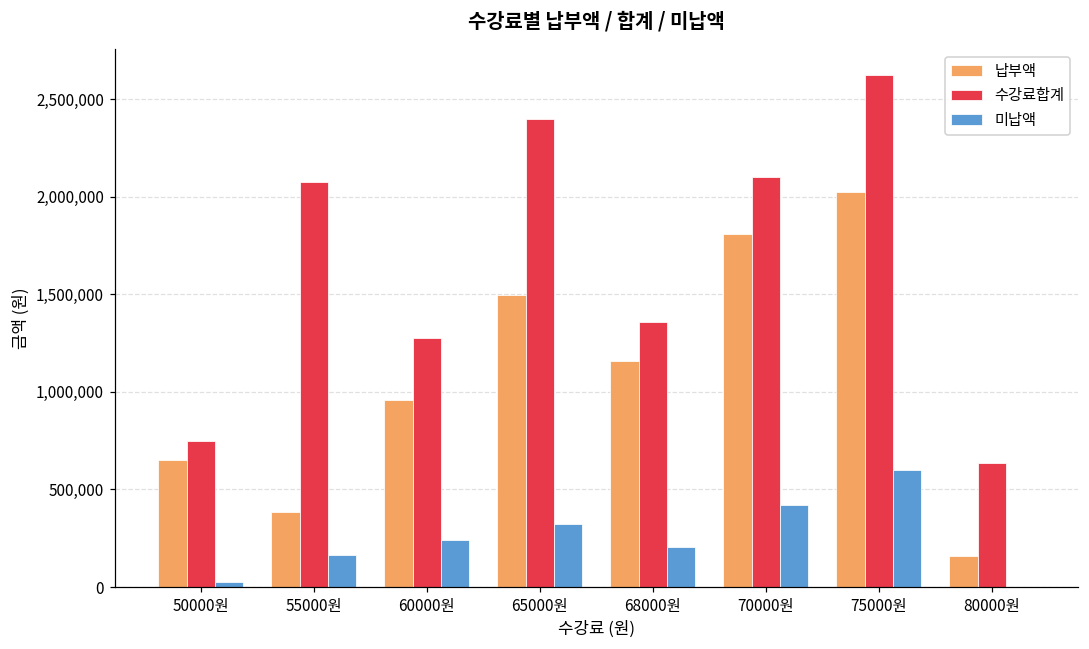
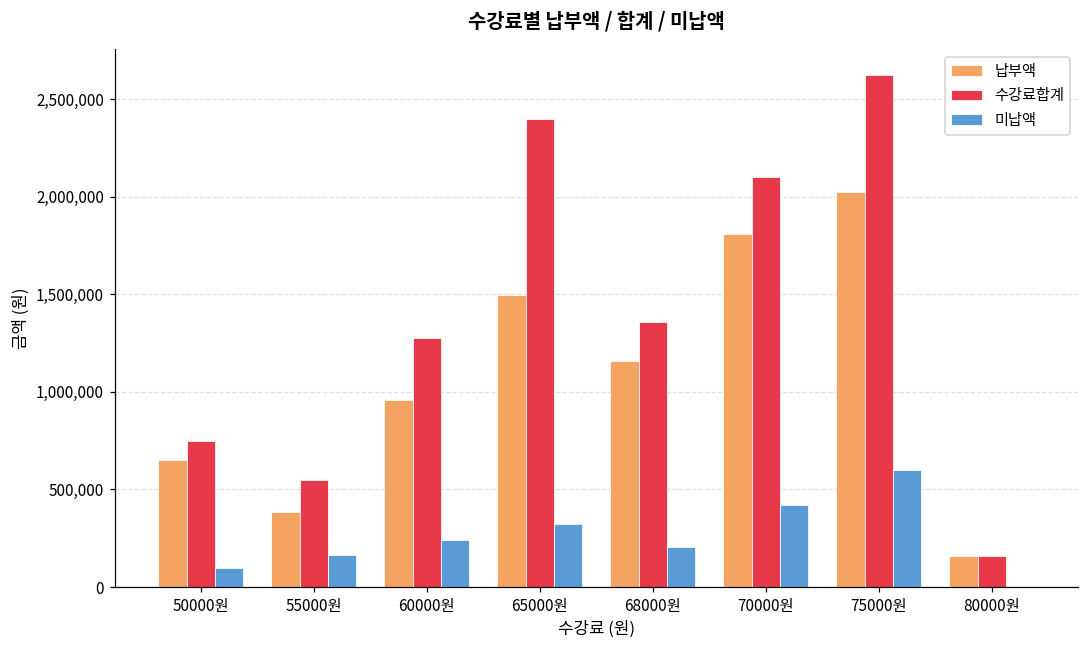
  {
    "납부액": {
      "50000원": "650,000",
      "55000원": "390,000",
      "60000원": "960,000",
      "65000원": "1,500,000",
      "68000원": "1,160,000",
      "70000원": "1,810,000",
      "75000원": "2,030,000",
      "80000원": "160,000"
    },
    "수강료합계": {
      "50000원": "750,000",
-     "55000원": "2,070,000",
+     "55000원": "550,000",
      "60000원": "1,270,000",
      "65000원": "2,400,000",
      "68000원": "1,360,000",
      "70000원": "2,100,000",
      "75000원": "2,630,000",
-     "80000원": "630,000"
+     "80000원": "160,000"
    },
    "미납액": {
-     "50000원": "30,000",
+     "50000원": "100,000",
      "55000원": "170,000",
      "60000원": "240,000",
      "65000원": "330,000",
      "68000원": "200,000",
      "70000원": "420,000",
      "75000원": "600,000",
      "80000원": "0"
    }
  }
